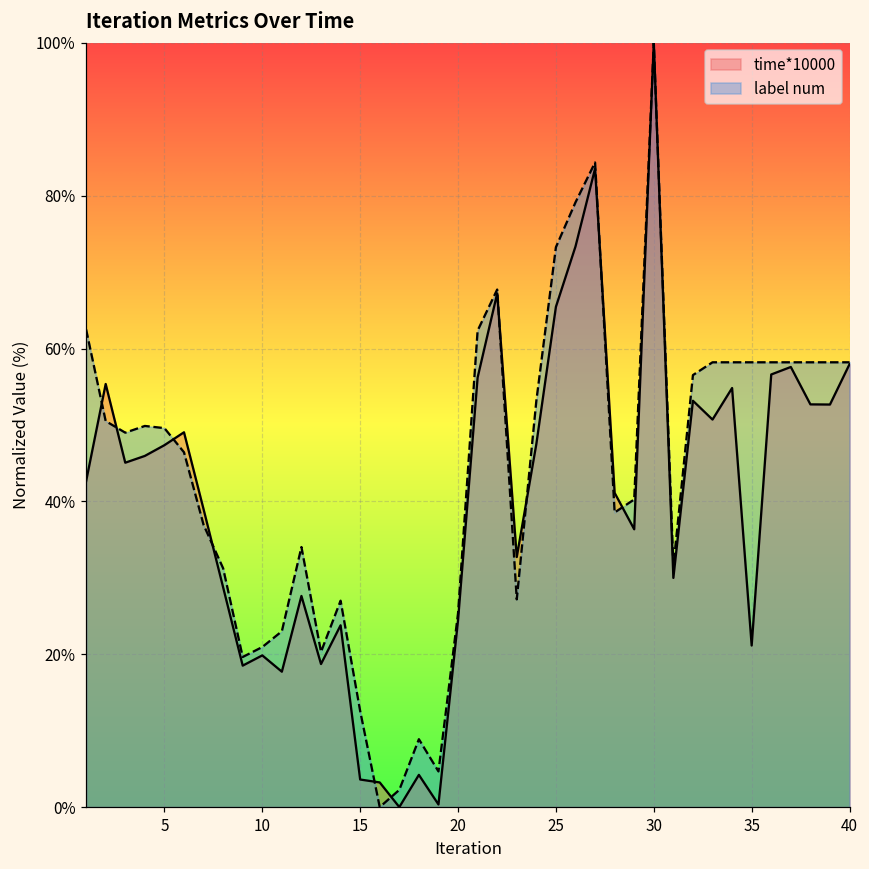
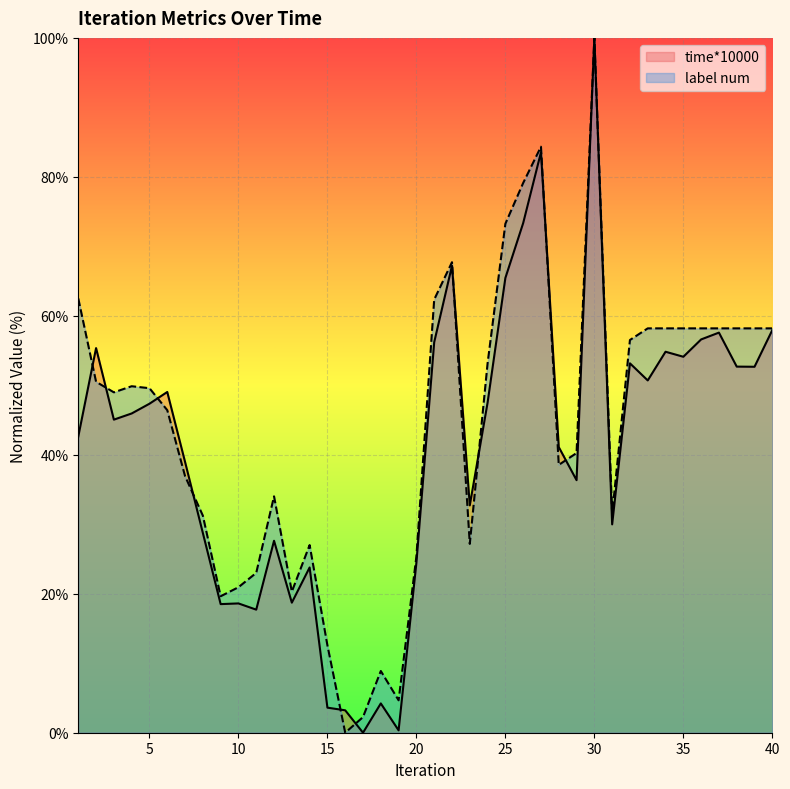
  {
    "time*10000": {
      "5": "47%",
-     "10": "20%",
+     "10": "19%",
      "15": "4%",
      "20": "24%",
      "25": "65%",
-     "35": "21%"
+     "35": "54%"
    },
    "label num": {
      "5": "50%",
      "10": "21%",
      "15": "13%",
      "20": "25%",
      "25": "73%",
      "35": "58%"
    }
  }
